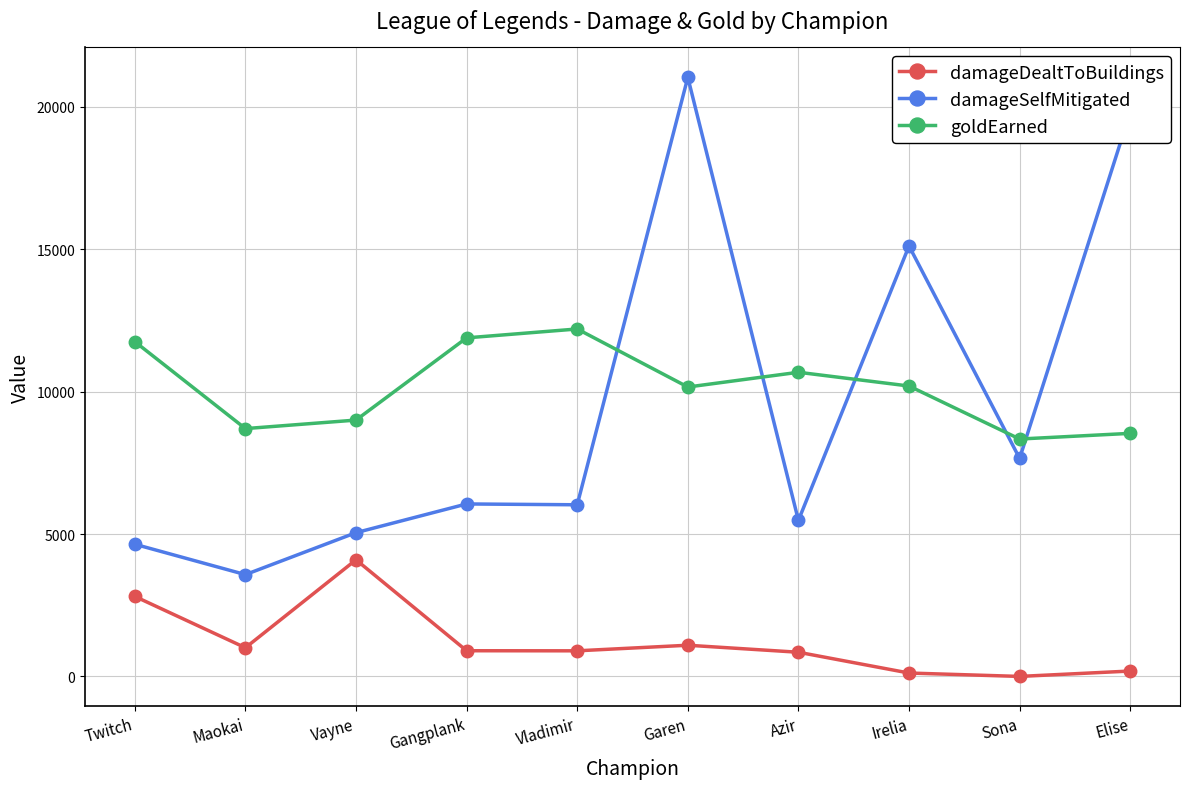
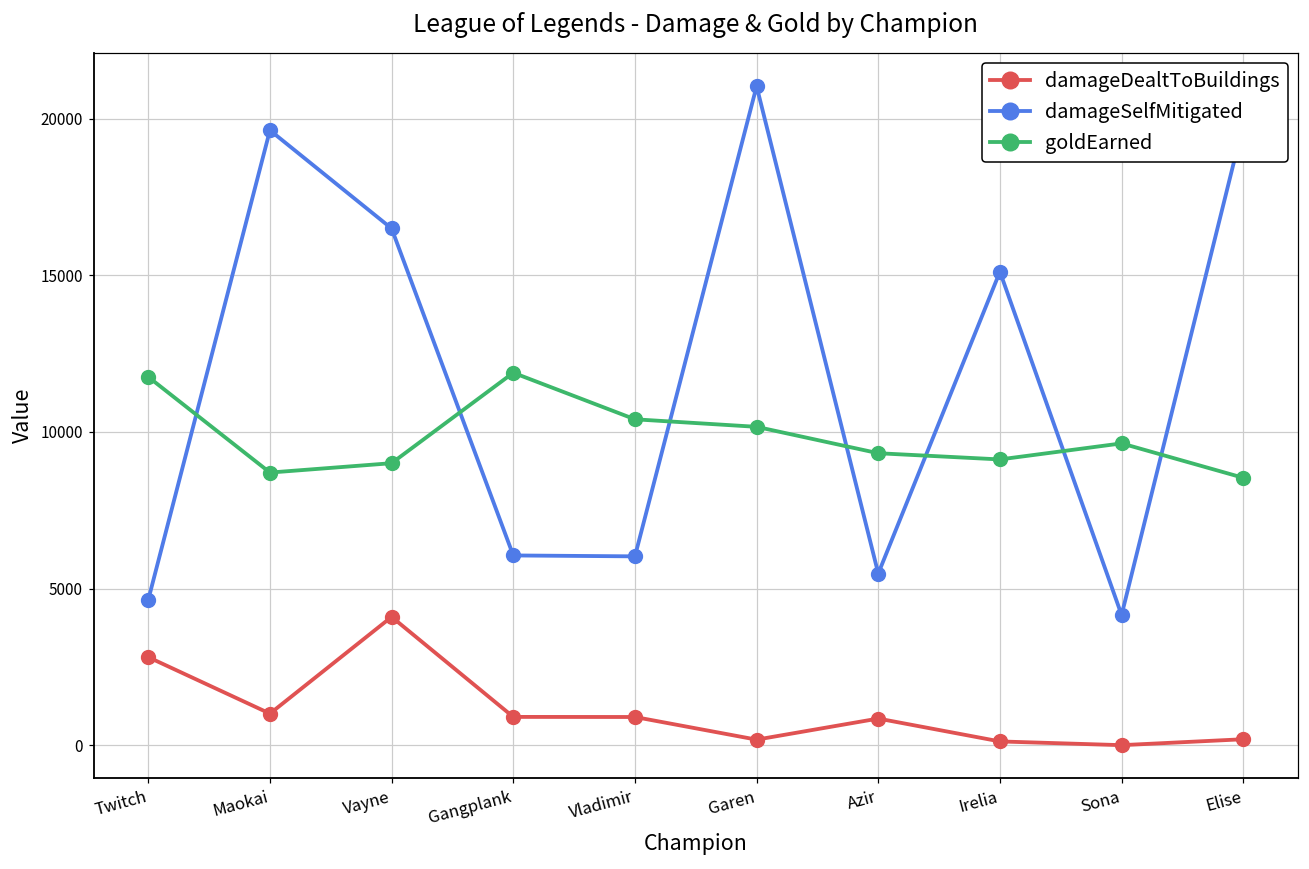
  {
    "damageDealtToBuildings": {
      "Twitch": 2800,
      "Maokai": 1000,
      "Vayne": 4100,
      "Gangplank": 900,
      "Vladimir": 900,
-     "Garen": 1100,
+     "Garen": 200,
      "Azir": 800,
      "Irelia": 100,
      "Sona": 0,
      "Elise": 200
    },
    "damageSelfMitigated": {
      "Twitch": 4600,
-     "Maokai": 3600,
-     "Vayne": 5000,
+     "Maokai": 19600,
+     "Vayne": 16500,
      "Gangplank": 6100,
      "Vladimir": 6000,
      "Garen": 21000,
      "Azir": 5500,
      "Irelia": 15100,
-     "Sona": 7700
+     "Sona": 4200
    },
    "goldEarned": {
      "Twitch": 11800,
      "Maokai": 8700,
      "Vayne": 9000,
      "Gangplank": 11900,
-     "Vladimir": 12200,
+     "Vladimir": 10400,
      "Garen": 10200,
-     "Azir": 10700,
-     "Irelia": 10200,
-     "Sona": 8300,
+     "Azir": 9300,
+     "Irelia": 9100,
+     "Sona": 9600,
      "Elise": 8500
    }
  }
